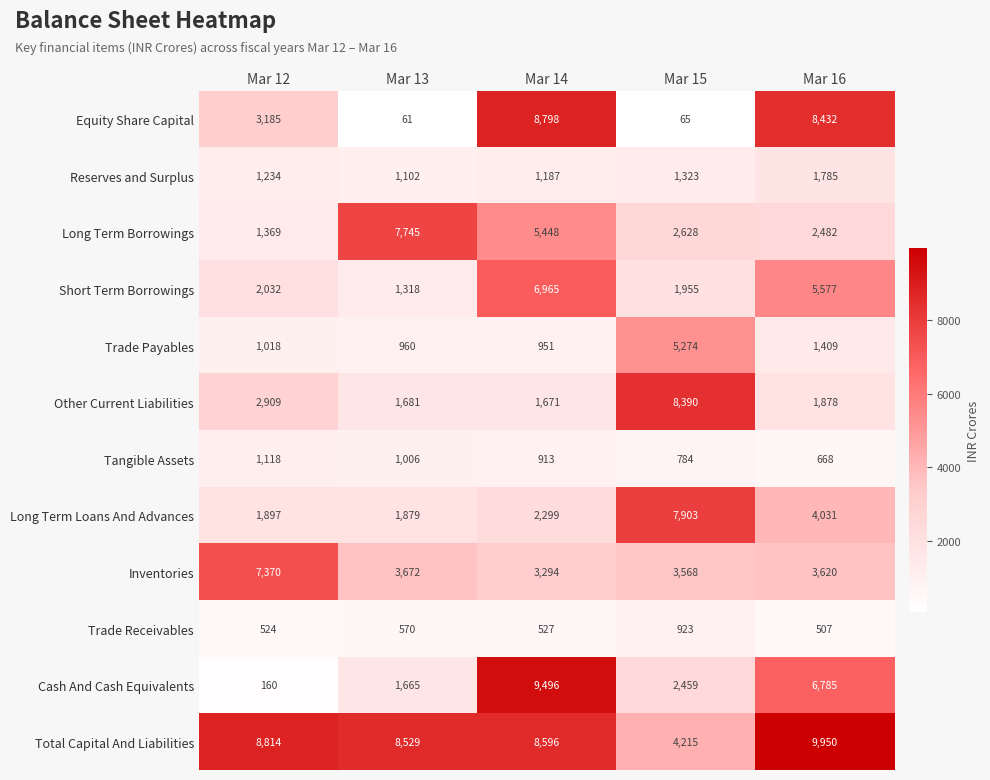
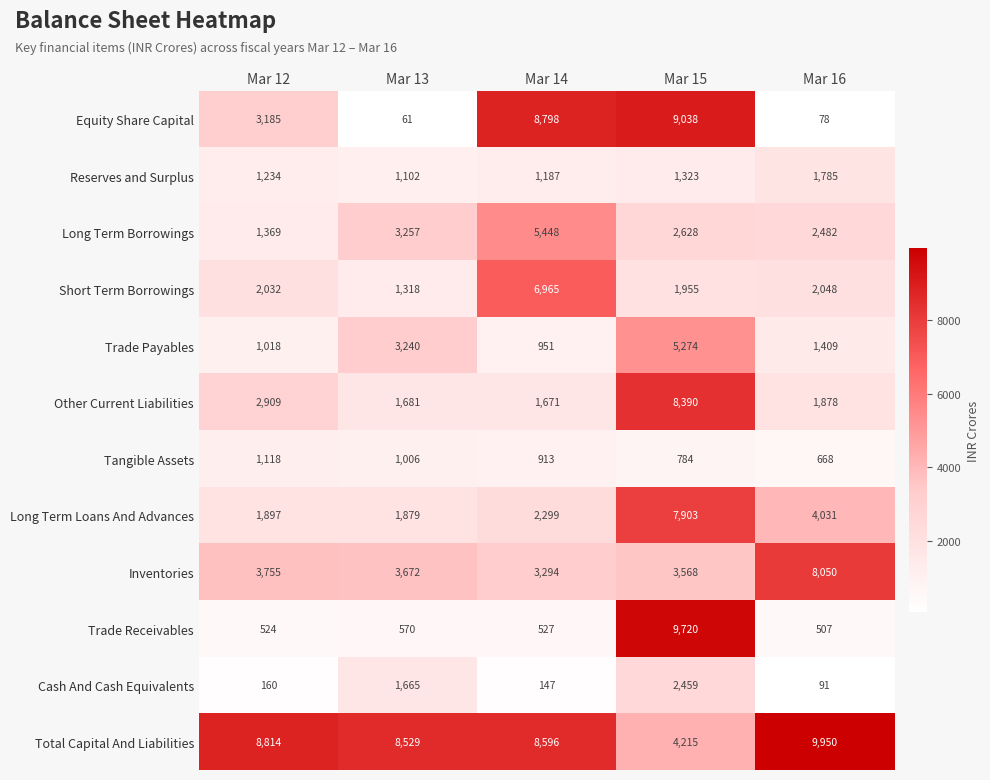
  {
    "Equity Share Capital": {
      "Mar 12": "3,185",
      "Mar 13": "61",
      "Mar 14": "8,798",
-     "Mar 15": "65",
-     "Mar 16": "8,432"
+     "Mar 15": "9,038",
+     "Mar 16": "78"
    },
    "Reserves and Surplus": {
      "Mar 12": "1,234",
      "Mar 13": "1,102",
      "Mar 14": "1,187",
      "Mar 15": "1,323",
      "Mar 16": "1,785"
    },
    "Long Term Borrowings": {
      "Mar 12": "1,369",
-     "Mar 13": "7,745",
+     "Mar 13": "3,257",
      "Mar 14": "5,448",
      "Mar 15": "2,628",
      "Mar 16": "2,482"
    },
    "Short Term Borrowings": {
      "Mar 12": "2,032",
      "Mar 13": "1,318",
      "Mar 14": "6,965",
      "Mar 15": "1,955",
-     "Mar 16": "5,577"
+     "Mar 16": "2,048"
    },
    "Trade Payables": {
      "Mar 12": "1,018",
-     "Mar 13": "960",
+     "Mar 13": "3,240",
      "Mar 14": "951",
      "Mar 15": "5,274",
      "Mar 16": "1,409"
    },
    "Other Current Liabilities": {
      "Mar 12": "2,909",
      "Mar 13": "1,681",
      "Mar 14": "1,671",
      "Mar 15": "8,390",
      "Mar 16": "1,878"
    },
    "Tangible Assets": {
      "Mar 12": "1,118",
      "Mar 13": "1,006",
      "Mar 14": "913",
      "Mar 15": "784",
      "Mar 16": "668"
    },
    "Long Term Loans And Advances": {
      "Mar 12": "1,897",
      "Mar 13": "1,879",
      "Mar 14": "2,299",
      "Mar 15": "7,903",
      "Mar 16": "4,031"
    },
    "Inventories": {
-     "Mar 12": "7,370",
+     "Mar 12": "3,755",
      "Mar 13": "3,672",
      "Mar 14": "3,294",
      "Mar 15": "3,568",
-     "Mar 16": "3,620"
+     "Mar 16": "8,050"
    },
    "Trade Receivables": {
      "Mar 12": "524",
      "Mar 13": "570",
      "Mar 14": "527",
-     "Mar 15": "923",
+     "Mar 15": "9,720",
      "Mar 16": "507"
    },
    "Cash And Cash Equivalents": {
      "Mar 12": "160",
      "Mar 13": "1,665",
-     "Mar 14": "9,496",
+     "Mar 14": "147",
      "Mar 15": "2,459",
-     "Mar 16": "6,785"
+     "Mar 16": "91"
    },
    "Total Capital And Liabilities": {
      "Mar 12": "8,814",
      "Mar 13": "8,529",
      "Mar 14": "8,596",
      "Mar 15": "4,215",
      "Mar 16": "9,950"
    }
  }
